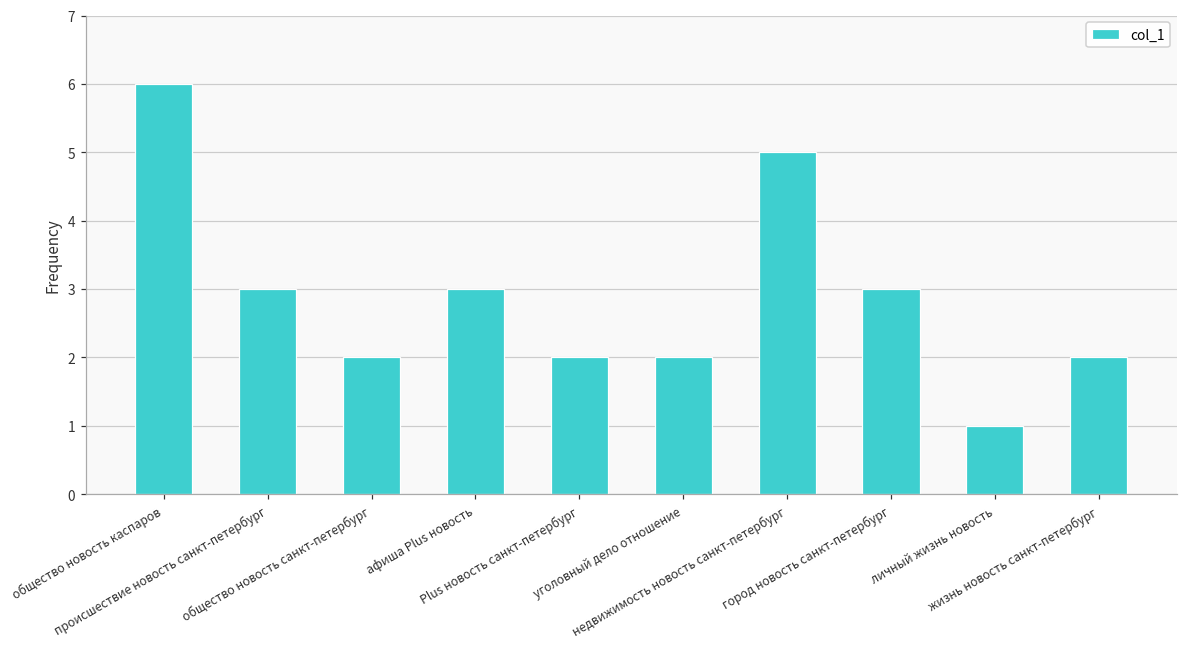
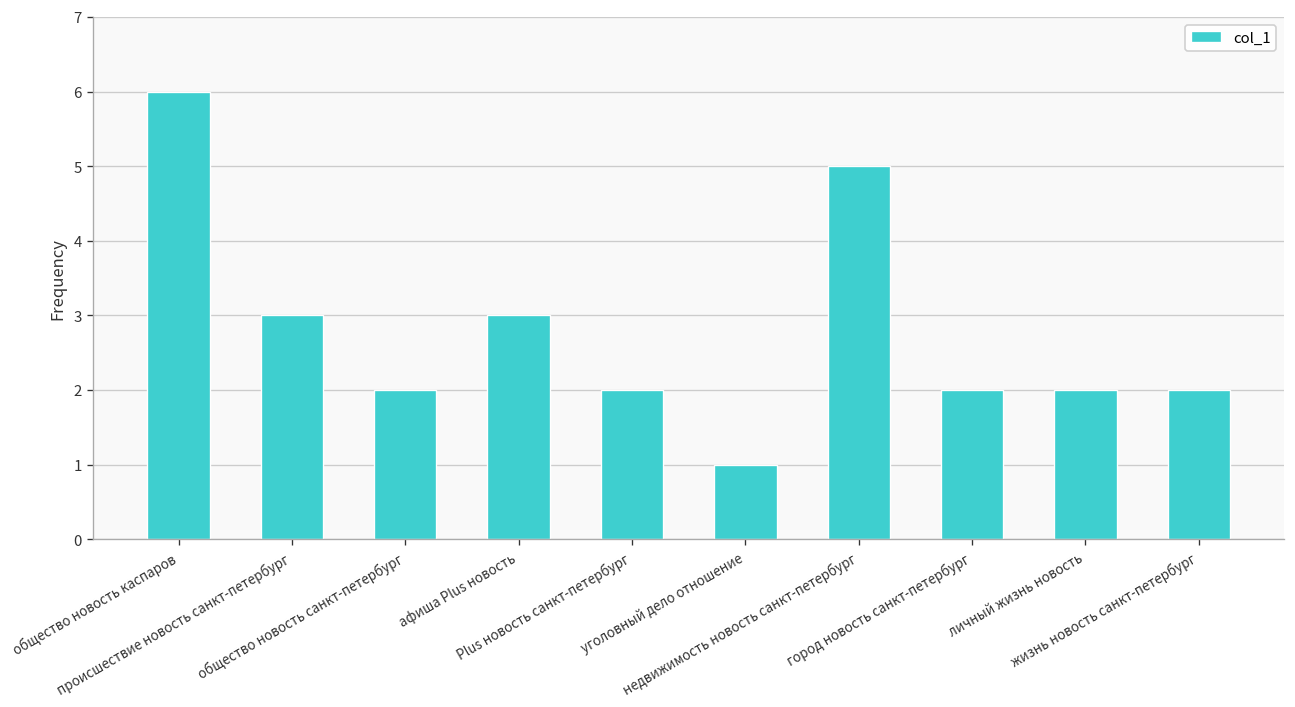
  {
    "общество новость каспаров": 6,
    "происшествие новость санкт-петербург": 3,
    "общество новость санкт-петербург": 2,
    "афиша Plus новость": 3,
    "Plus новость санкт-петербург": 2,
-   "уголовный дело отношение": 2,
+   "уголовный дело отношение": 1,
    "недвижимость новость санкт-петербург": 5,
-   "город новость санкт-петербург": 3,
-   "личный жизнь новость": 1,
+   "город новость санкт-петербург": 2,
+   "личный жизнь новость": 2,
    "жизнь новость санкт-петербург": 2
  }
